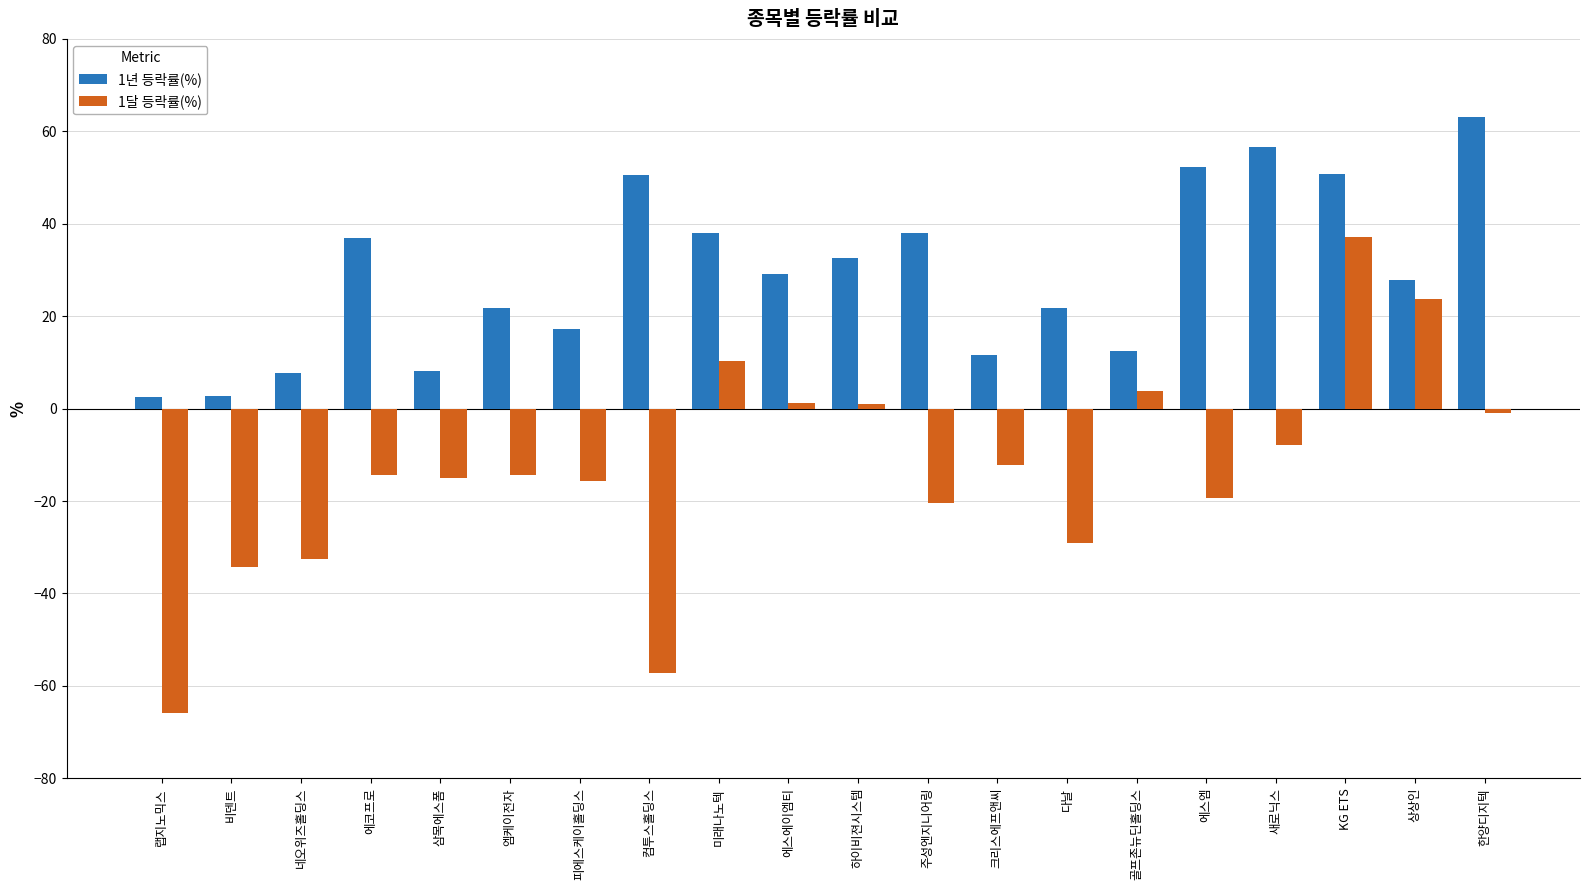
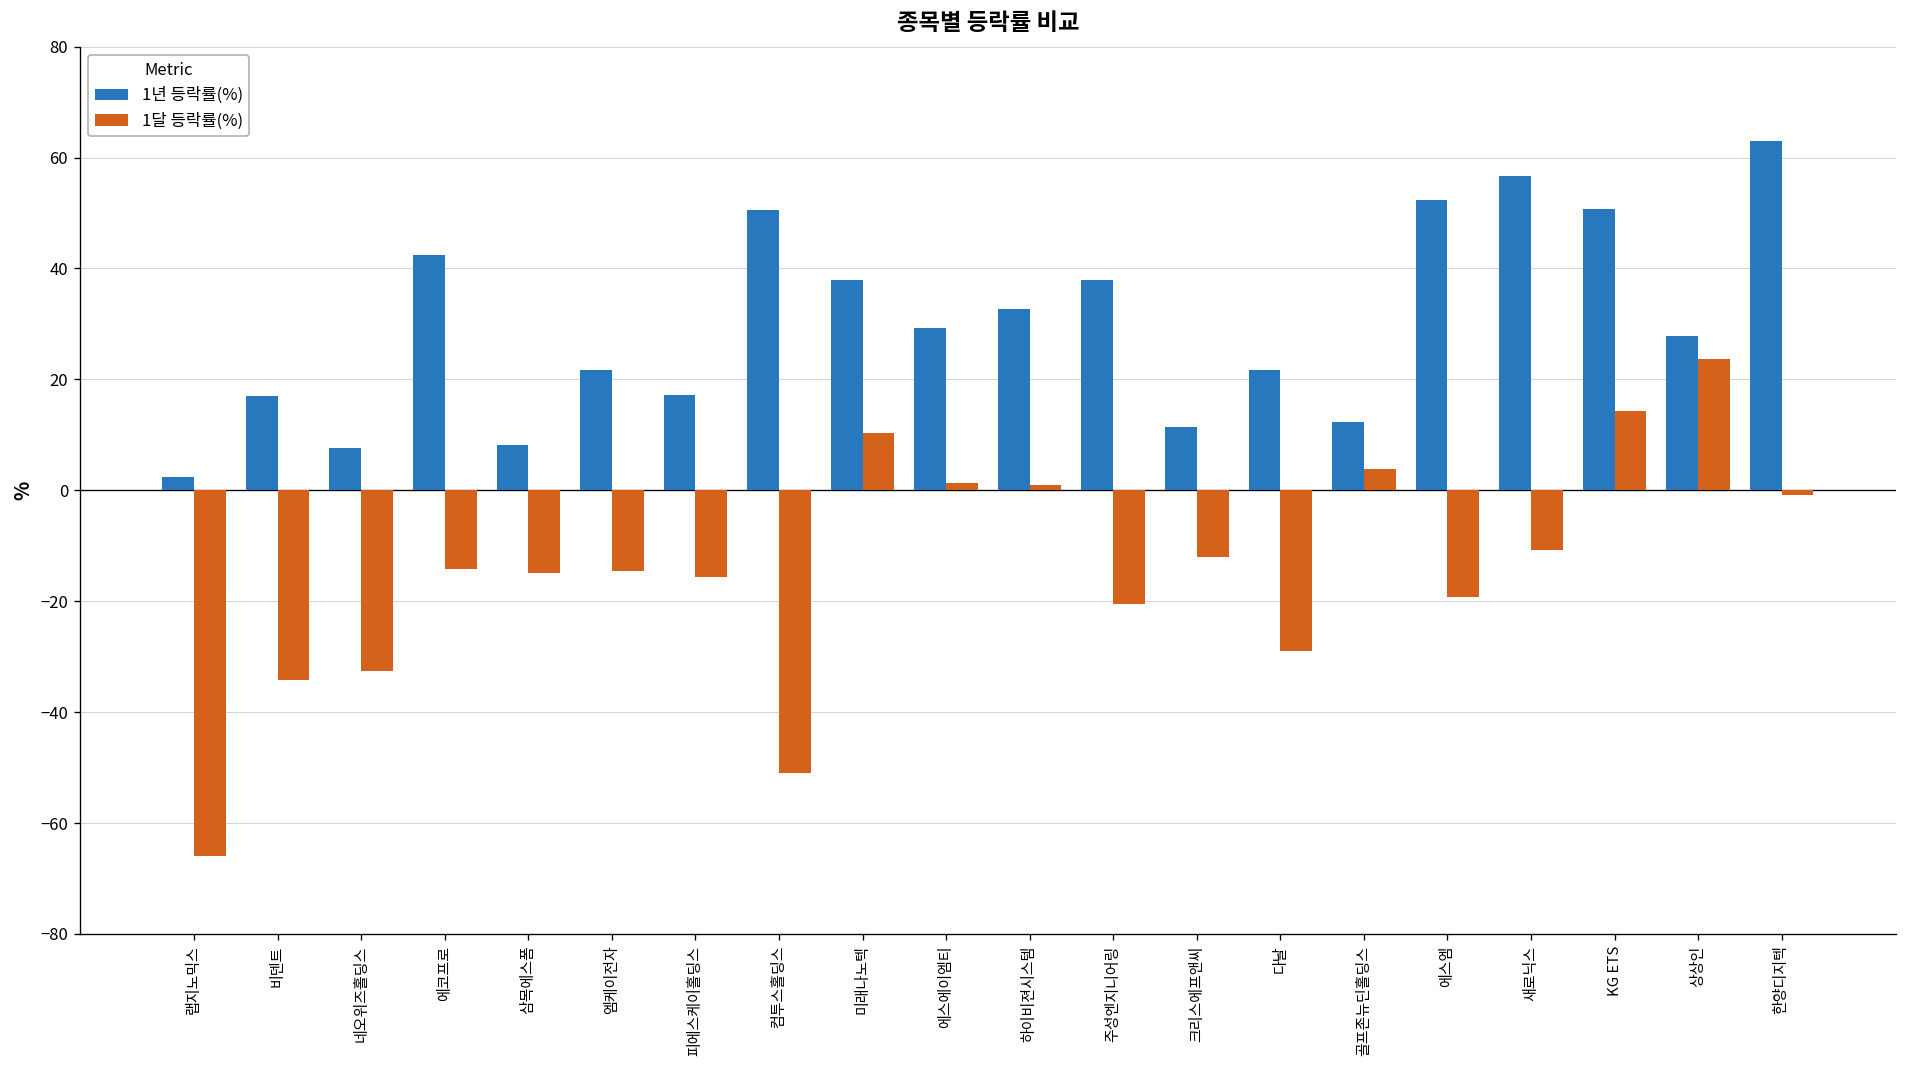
  {
    "1년 등락률(%)": {
      "랩지노믹스": 2,
-     "비덴트": 3,
+     "비덴트": 17,
      "네오위즈홀딩스": 8,
-     "에코프로": 37,
+     "에코프로": 42,
      "삼목에스폼": 8,
      "엠케이전자": 22,
      "피에스케이홀딩스": 17,
      "컴투스홀딩스": 51,
      "미래나노텍": 38,
      "에스에이엠티": 29,
      "하이비젼시스템": 33,
      "주성엔지니어링": 38,
      "크리스에프앤씨": 11,
      "다날": 22,
      "골프존뉴딘홀딩스": 12,
      "에스엠": 52,
      "새로닉스": 57,
      "KG ETS": 51,
      "상상인": 28,
      "한양디지텍": 63
    },
    "1달 등락률(%)": {
      "랩지노믹스": -66,
      "비덴트": -34,
      "네오위즈홀딩스": -33,
      "에코프로": -14,
      "삼목에스폼": -15,
      "엠케이전자": -14,
      "피에스케이홀딩스": -16,
-     "컴투스홀딩스": -57,
+     "컴투스홀딩스": -51,
      "미래나노텍": 10,
      "에스에이엠티": 1,
      "하이비젼시스템": 1,
      "주성엔지니어링": -20,
      "크리스에프앤씨": -12,
      "다날": -29,
      "골프존뉴딘홀딩스": 4,
      "에스엠": -19,
-     "새로닉스": -8,
-     "KG ETS": 37,
+     "새로닉스": -11,
+     "KG ETS": 14,
      "상상인": 24,
      "한양디지텍": -1
    }
  }
